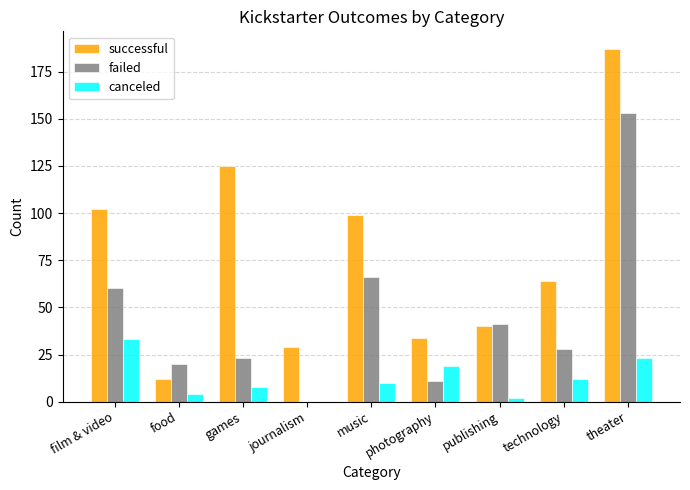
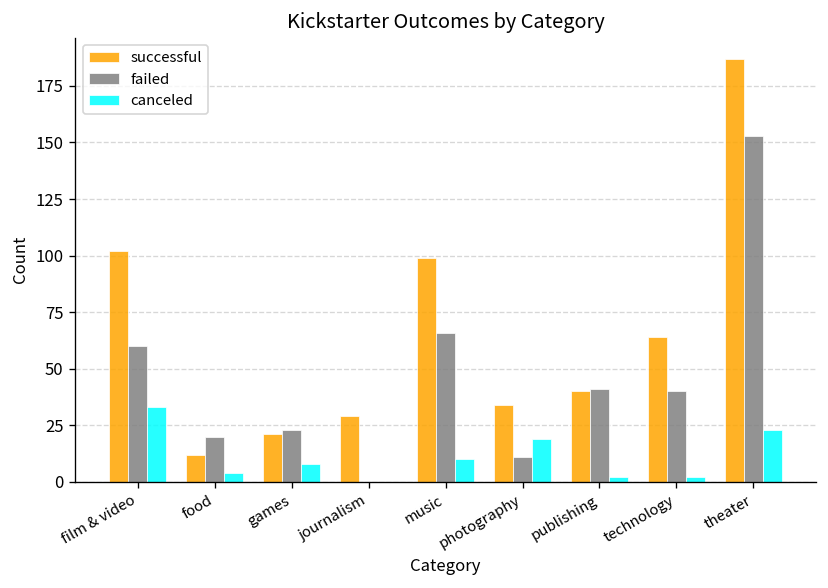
  {
    "successful": {
      "film & video": 102,
      "food": 12,
-     "games": 125,
+     "games": 21,
      "journalism": 29,
      "music": 99,
      "photography": 34,
      "publishing": 40,
      "technology": 64,
      "theater": 187
    },
    "failed": {
      "film & video": 60,
      "food": 20,
      "games": 23,
      "journalism": 0,
      "music": 66,
      "photography": 11,
      "publishing": 41,
-     "technology": 28,
+     "technology": 40,
      "theater": 153
    },
    "canceled": {
      "film & video": 33,
      "food": 4,
      "games": 8,
      "journalism": 0,
      "music": 10,
      "photography": 19,
      "publishing": 2,
-     "technology": 12,
+     "technology": 2,
      "theater": 23
    }
  }
